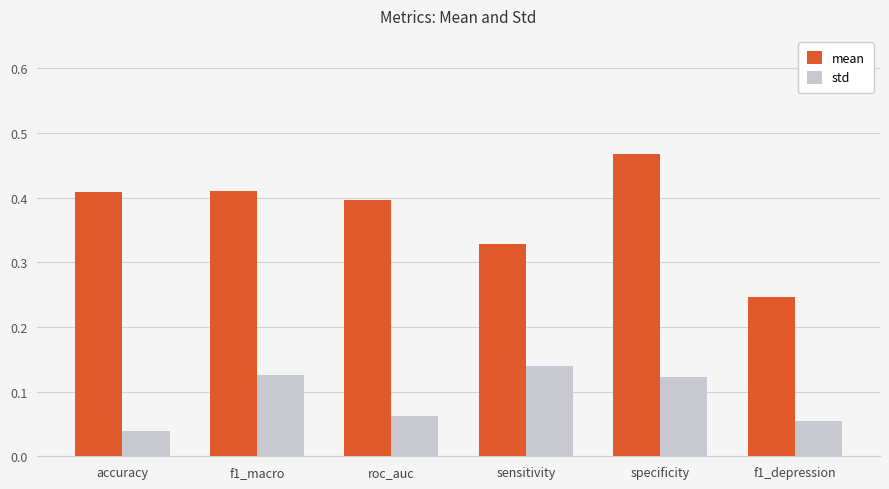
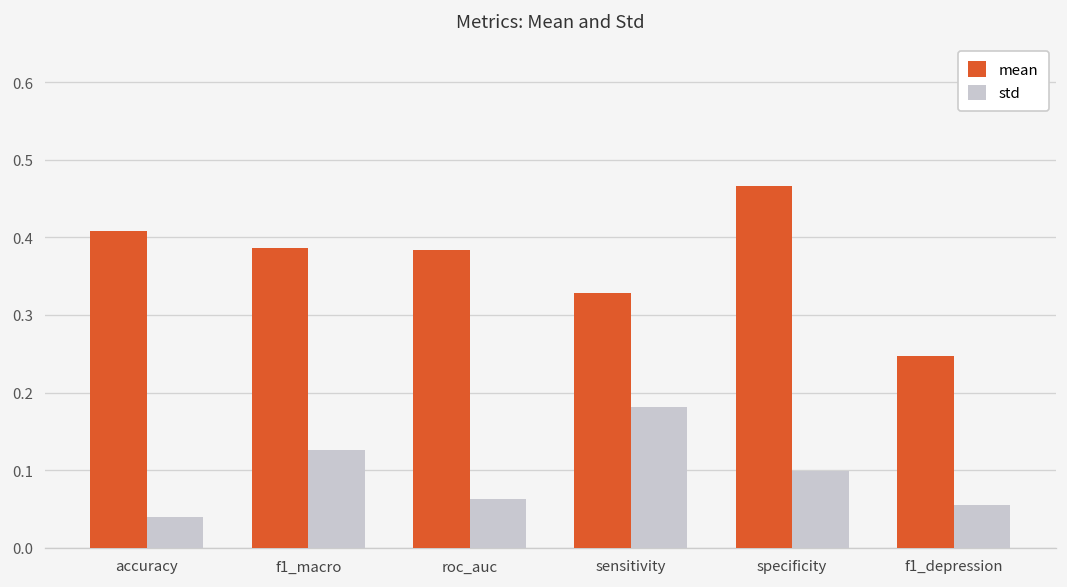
  {
    "mean": {
      "accuracy": 0.41,
-     "f1_macro": 0.41,
-     "roc_auc": 0.40,
+     "f1_macro": 0.39,
+     "roc_auc": 0.38,
      "sensitivity": 0.33,
      "specificity": 0.47,
      "f1_depression": 0.25
    },
    "std": {
      "accuracy": 0.04,
      "f1_macro": 0.13,
      "roc_auc": 0.06,
-     "sensitivity": 0.14,
-     "specificity": 0.12,
+     "sensitivity": 0.18,
+     "specificity": 0.10,
      "f1_depression": 0.06
    }
  }
